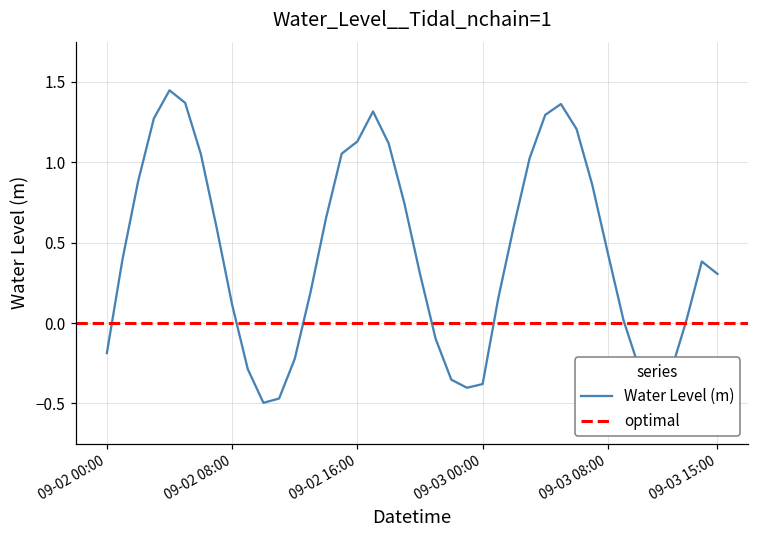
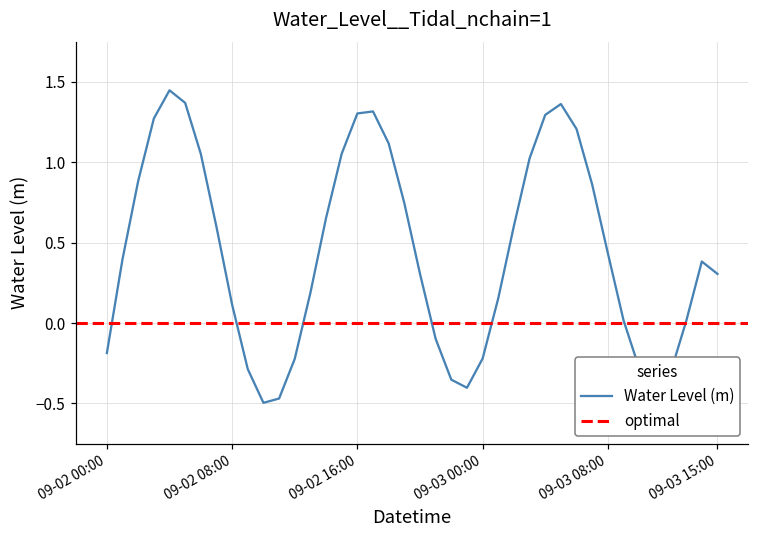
  {
    "09-02 00:00": -0.19,
    "09-02 08:00": 0.11,
-   "09-02 16:00": 1.13,
-   "09-03 00:00": -0.38,
+   "09-02 16:00": 1.30,
+   "09-03 00:00": -0.22,
    "09-03 08:00": 0.43,
    "09-03 15:00": 0.31
  }
